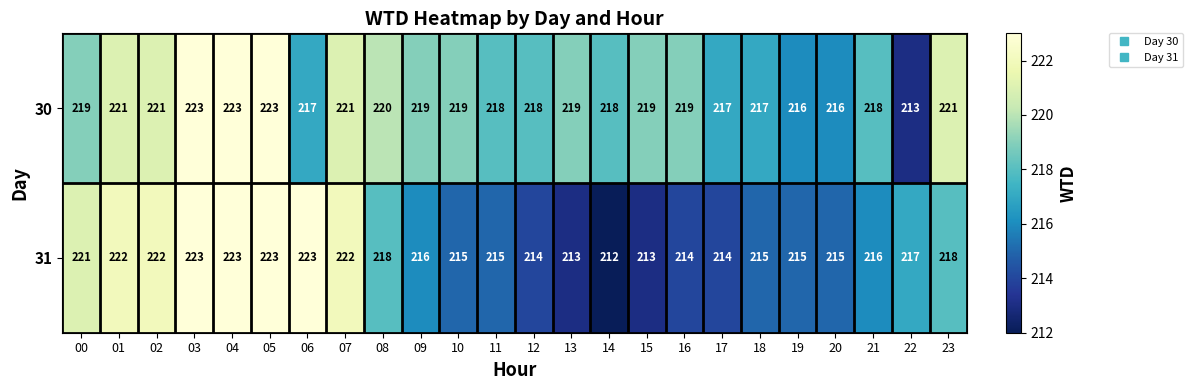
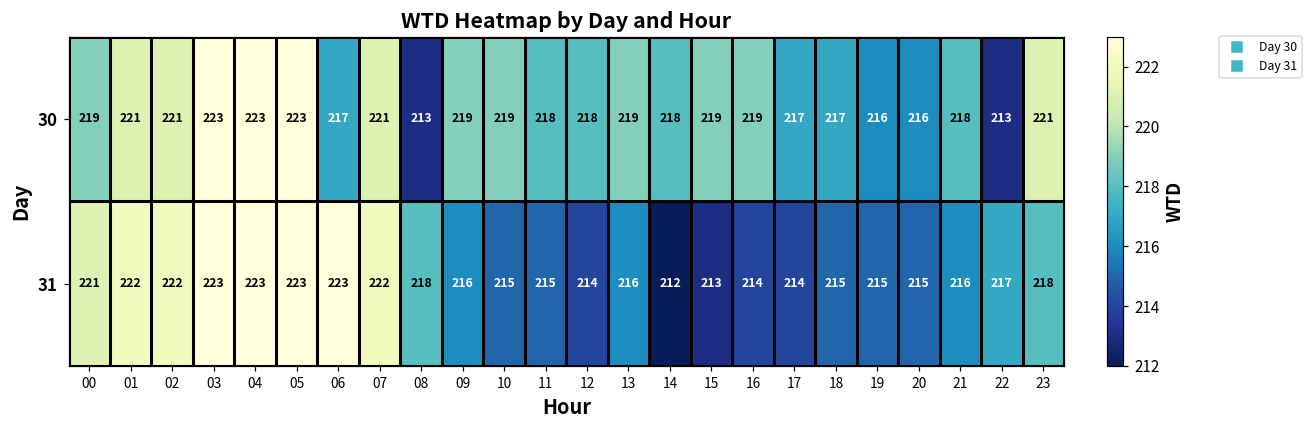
  {
    "30": {
      "00": 219,
      "01": 221,
      "02": 221,
      "03": 223,
      "04": 223,
      "05": 223,
      "06": 217,
      "07": 221,
-     "08": 220,
+     "08": 213,
      "09": 219,
      "10": 219,
      "11": 218,
      "12": 218,
      "13": 219,
      "14": 218,
      "15": 219,
      "16": 219,
      "17": 217,
      "18": 217,
      "19": 216,
      "20": 216,
      "21": 218,
      "22": 213,
      "23": 221
    },
    "31": {
      "00": 221,
      "01": 222,
      "02": 222,
      "03": 223,
      "04": 223,
      "05": 223,
      "06": 223,
      "07": 222,
      "08": 218,
      "09": 216,
      "10": 215,
      "11": 215,
      "12": 214,
-     "13": 213,
+     "13": 216,
      "14": 212,
      "15": 213,
      "16": 214,
      "17": 214,
      "18": 215,
      "19": 215,
      "20": 215,
      "21": 216,
      "22": 217,
      "23": 218
    }
  }
